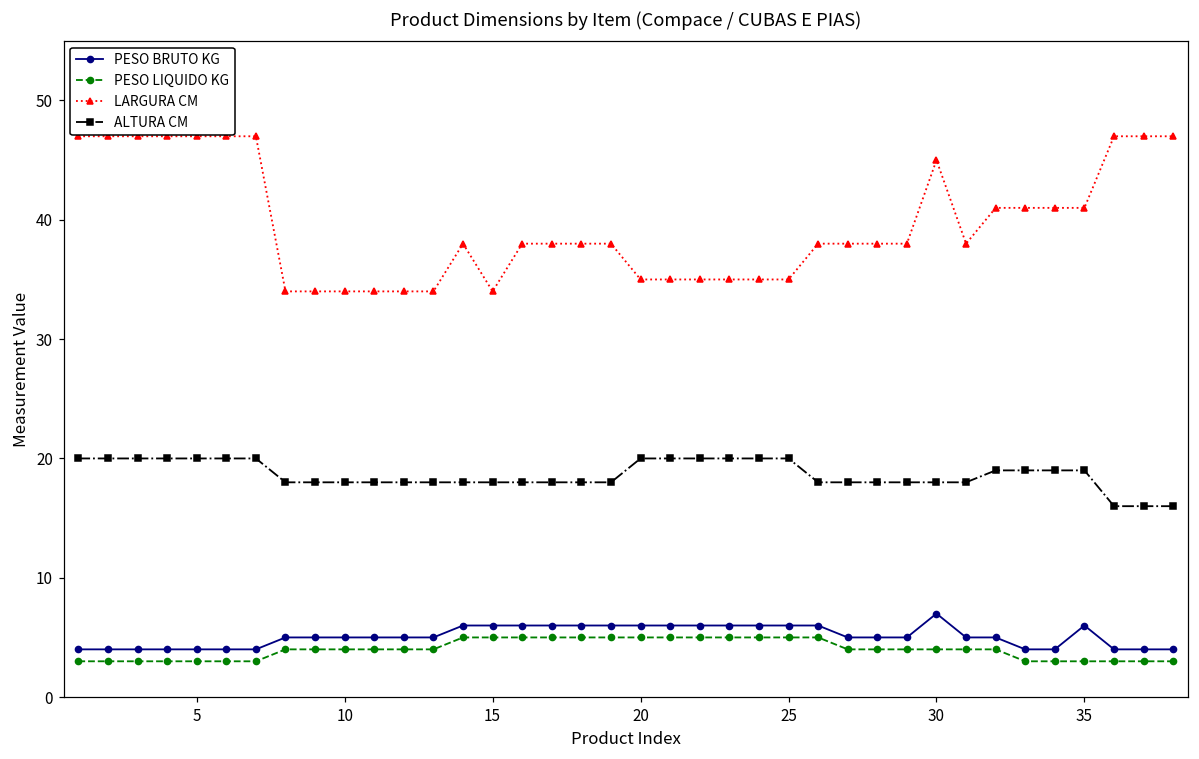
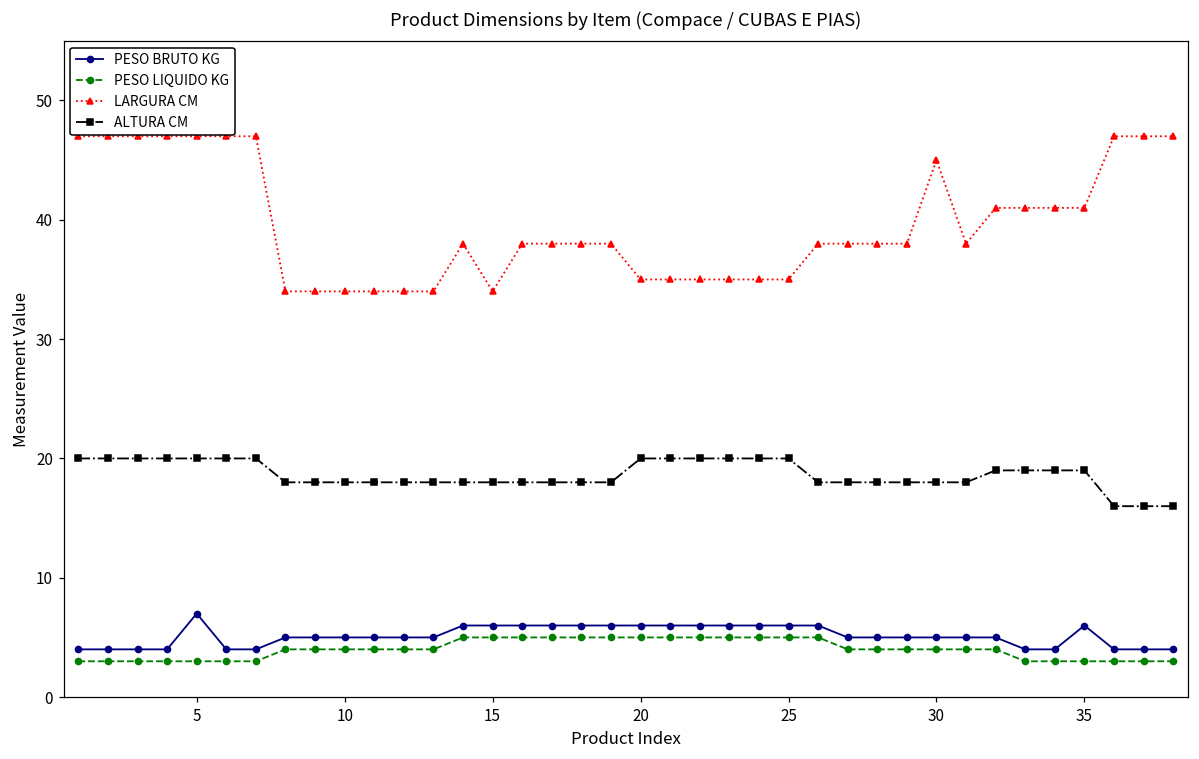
  {
    "PESO BRUTO KG": {
-     "5": 4,
+     "5": 7,
      "10": 5,
      "15": 6,
      "20": 6,
      "25": 6,
-     "30": 7,
+     "30": 5,
      "35": 6
    },
    "PESO LIQUIDO KG": {
      "5": 3,
      "10": 4,
      "15": 5,
      "20": 5,
      "25": 5,
      "30": 4,
      "35": 3
    },
    "LARGURA CM": {
      "10": 34,
      "15": 34,
      "20": 35,
      "25": 35,
      "30": 45,
      "35": 41
    },
    "ALTURA CM": {
      "5": 20,
      "10": 18,
      "15": 18,
      "20": 20,
      "25": 20,
      "30": 18,
      "35": 19
    }
  }
